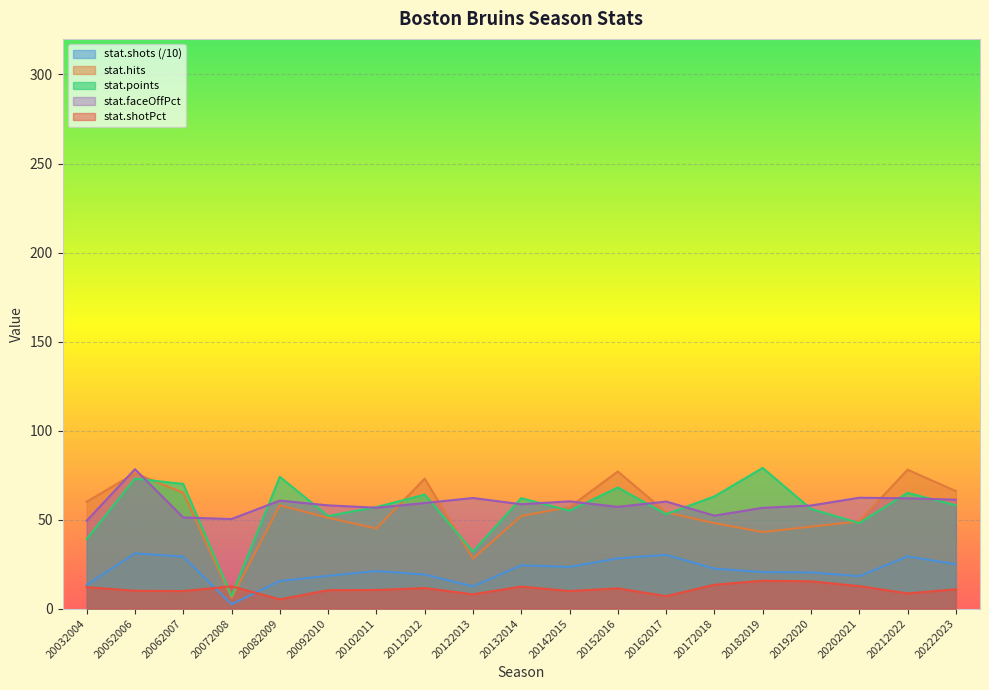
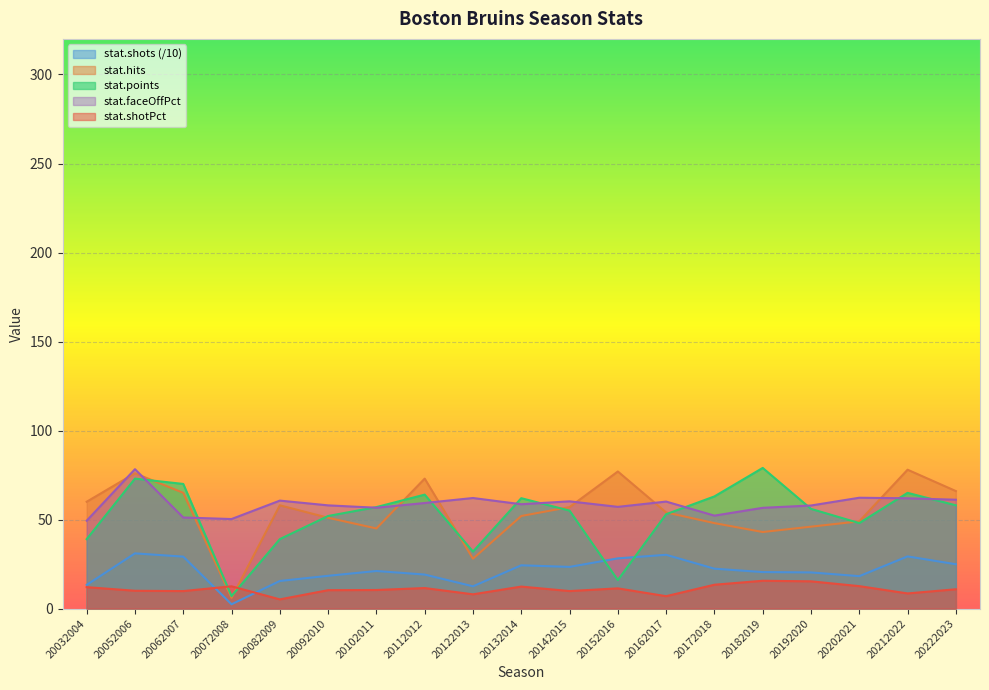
  {
    "stat.shots (/10)": {
      "20052006": 31,
      "20062007": 29,
      "20072008": 2,
      "20082009": 16,
      "20092010": 18,
      "20102011": 21,
      "20112012": 19,
      "20122013": 13,
      "20132014": 24,
      "20142015": 23,
      "20152016": 28,
      "20162017": 30,
      "20172018": 22,
      "20182019": 21,
      "20192020": 20,
      "20202021": 18,
      "20212022": 29,
      "20222023": 25
    },
    "stat.points": {
      "20032004": 39,
      "20052006": 73,
      "20062007": 70,
-     "20082009": 74,
+     "20082009": 39,
      "20112012": 64,
      "20122013": 32,
      "20132014": 62,
      "20142015": 55,
-     "20152016": 68,
+     "20152016": 16,
      "20172018": 63,
      "20182019": 79,
      "20192020": 56,
      "20212022": 65,
      "20222023": 58
    },
    "stat.faceOffPct": {
      "20032004": 49,
      "20052006": 78,
      "20062007": 51,
      "20072008": 50,
      "20082009": 61,
      "20092010": 58,
      "20112012": 59,
      "20122013": 62,
      "20132014": 59,
      "20142015": 60,
      "20152016": 57,
      "20162017": 60,
      "20172018": 52,
      "20182019": 57,
      "20192020": 58,
      "20202021": 62,
      "20212022": 62,
      "20222023": 61
    }
  }
